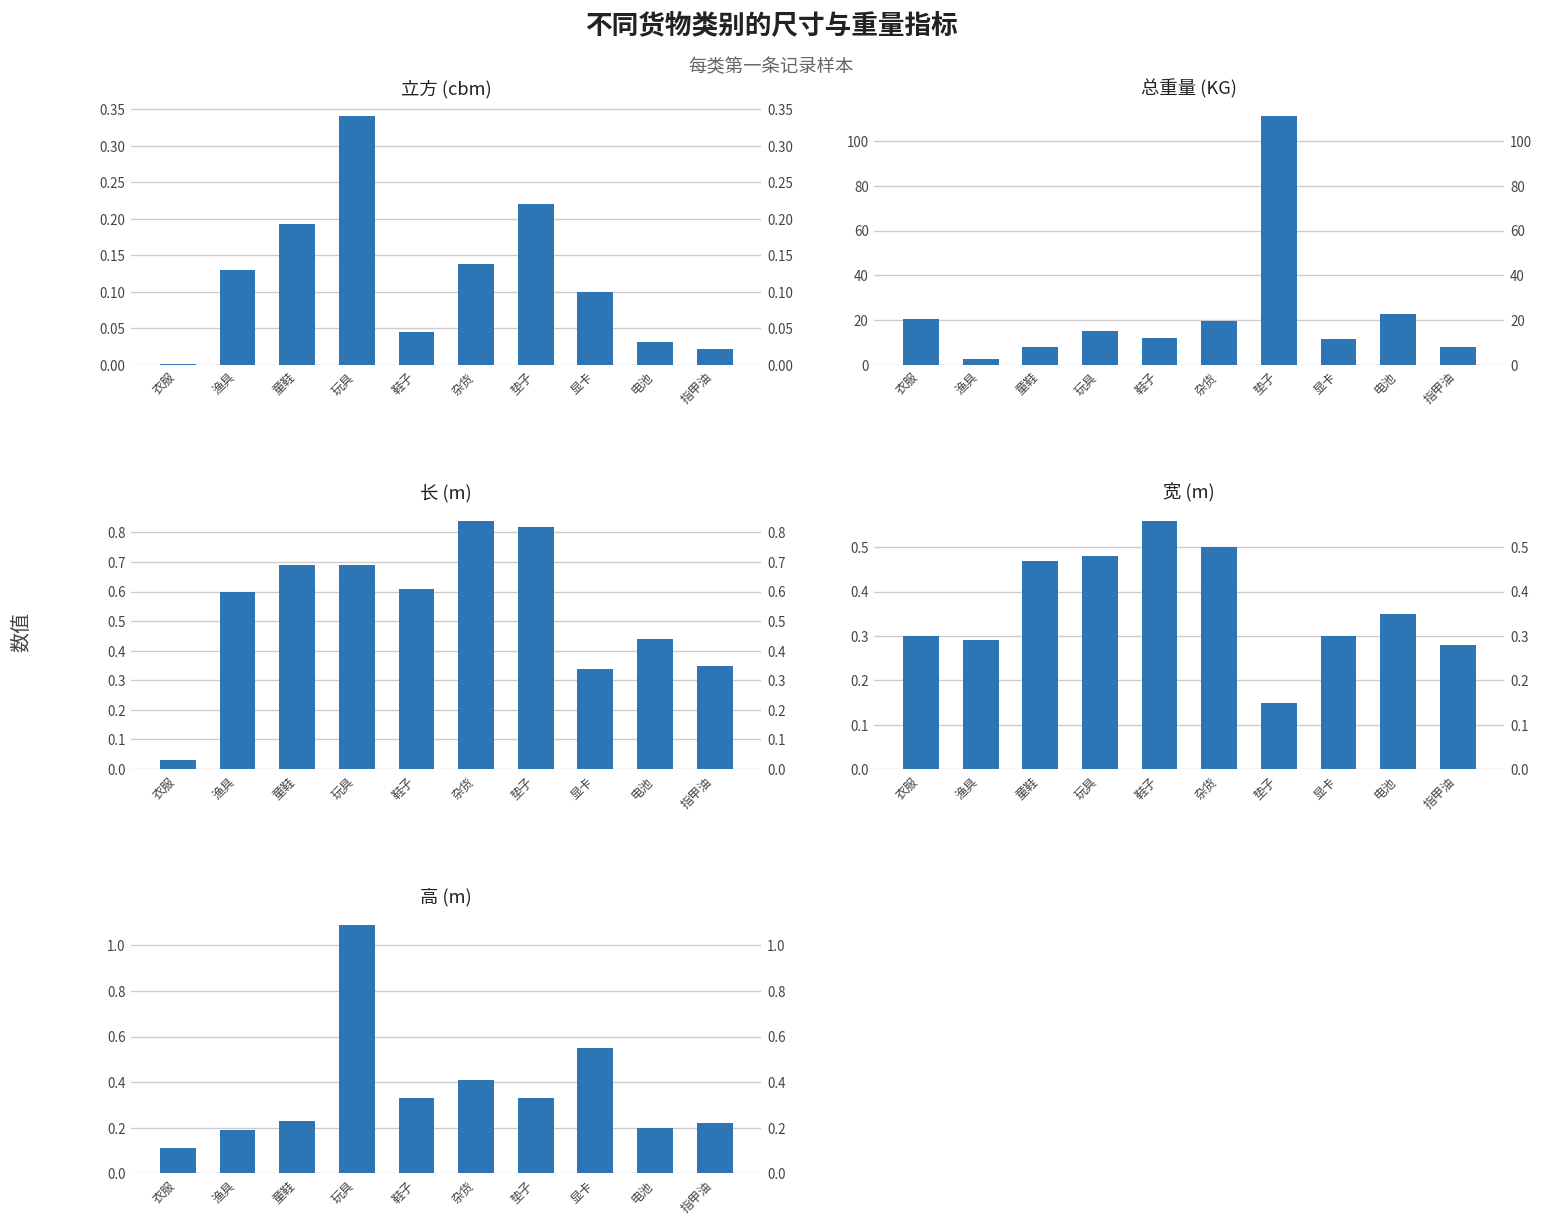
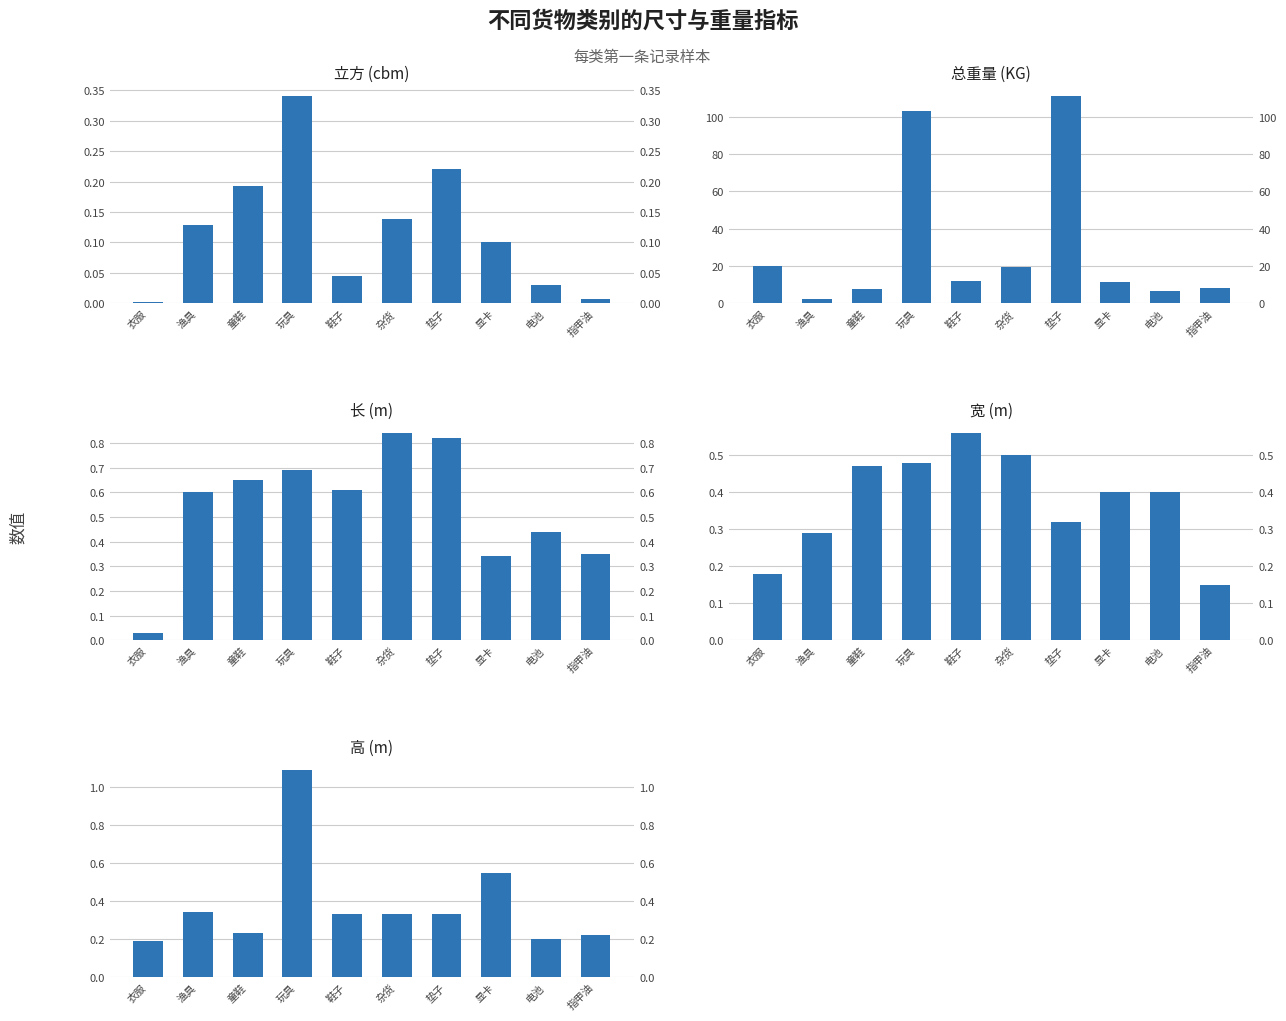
  {
    "立方 (cbm)": {
      "渔具": 0.13,
      "童鞋": 0.19,
      "玩具": 0.34,
      "鞋子": 0.04,
      "杂货": 0.14,
      "垫子": 0.22,
      "显卡": 0.10,
      "电池": 0.03,
-     "指甲油": 0.02
+     "指甲油": 0.01
    },
    "总重量 (KG)": {
      "衣服": 20,
      "渔具": 2,
      "童鞋": 8,
-     "玩具": 15,
+     "玩具": 103,
      "鞋子": 12,
      "杂货": 20,
      "垫子": 111,
      "显卡": 12,
-     "电池": 23,
+     "电池": 6,
      "指甲油": 8
    },
    "长 (m)": {
      "衣服": 0.03,
      "渔具": 0.60,
-     "童鞋": 0.69,
+     "童鞋": 0.65,
      "玩具": 0.69,
      "鞋子": 0.61,
      "杂货": 0.84,
      "垫子": 0.82,
      "显卡": 0.34,
      "电池": 0.44,
      "指甲油": 0.35
    },
    "宽 (m)": {
-     "衣服": 0.30,
+     "衣服": 0.18,
      "渔具": 0.29,
      "童鞋": 0.47,
      "玩具": 0.48,
      "鞋子": 0.56,
      "杂货": 0.50,
-     "垫子": 0.15,
-     "显卡": 0.3,
-     "电池": 0.35,
-     "指甲油": 0.28
+     "垫子": 0.32,
+     "显卡": 0.4,
+     "电池": 0.40,
+     "指甲油": 0.15
    },
    "高 (m)": {
-     "衣服": 0.11,
-     "渔具": 0.19,
+     "衣服": 0.19,
+     "渔具": 0.34,
      "童鞋": 0.23,
      "玩具": 1.09,
      "鞋子": 0.33,
-     "杂货": 0.41,
+     "杂货": 0.33,
      "垫子": 0.33,
      "显卡": 0.55,
      "电池": 0.20,
      "指甲油": 0.22
    }
  }
